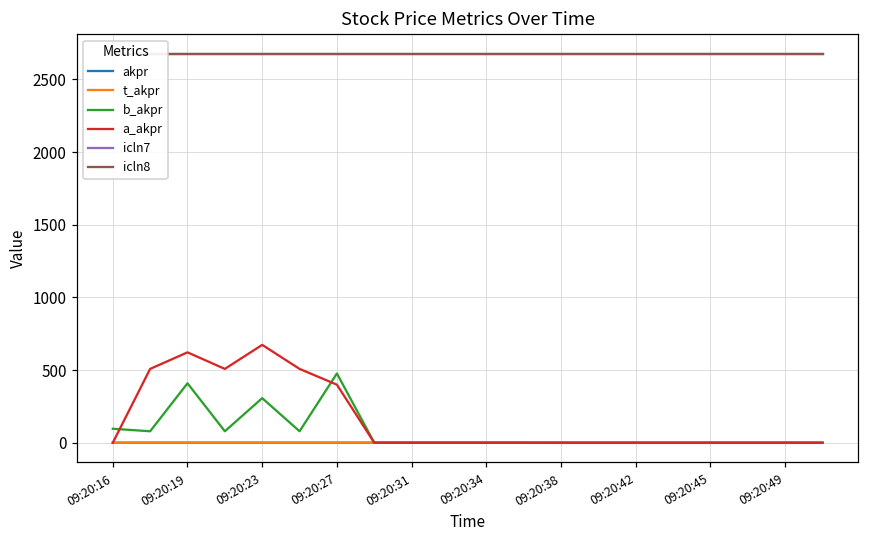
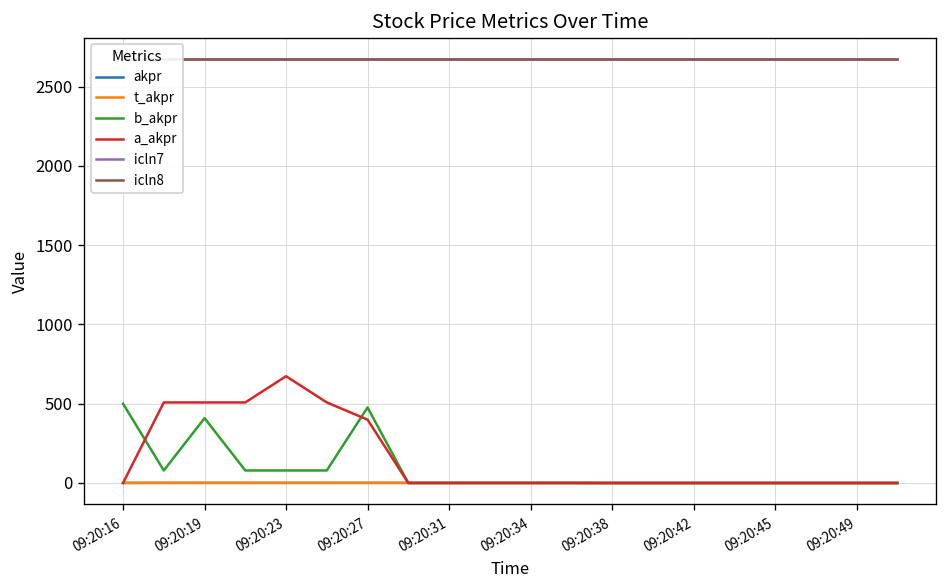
  {
    "t_akpr": {
      "09:20:19": 0,
      "09:20:23": 0,
      "09:20:27": 0
    },
    "b_akpr": {
-     "09:20:16": 100,
+     "09:20:16": 500,
      "09:20:19": 410,
-     "09:20:23": 310,
+     "09:20:23": 80,
      "09:20:27": 480
    },
    "a_akpr": {
-     "09:20:19": 620,
+     "09:20:19": 510,
      "09:20:23": 670,
      "09:20:27": 400
    },
    "icln8": {
      "09:20:19": 2680,
      "09:20:23": 2680,
      "09:20:27": 2680,
      "09:20:31": 2680,
      "09:20:34": 2680,
      "09:20:38": 2680,
      "09:20:42": 2680,
      "09:20:45": 2680,
      "09:20:49": 2680
    }
  }
